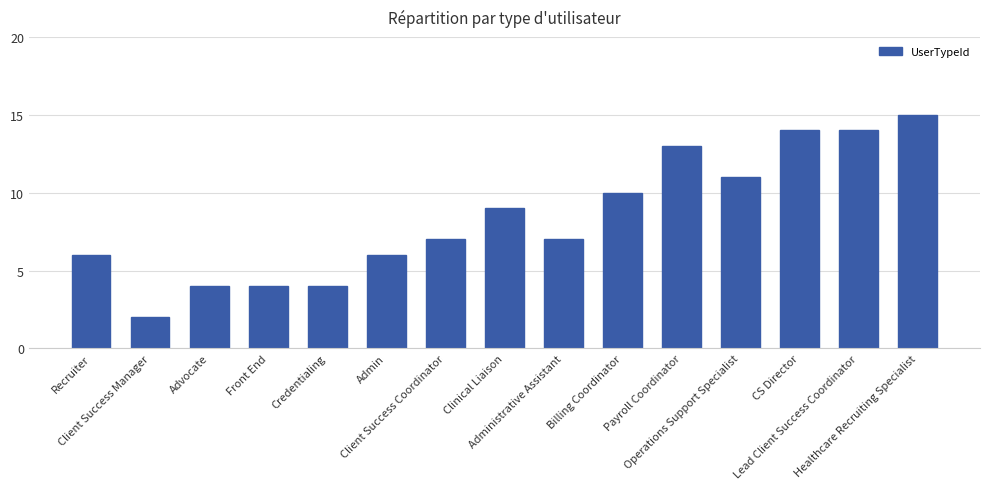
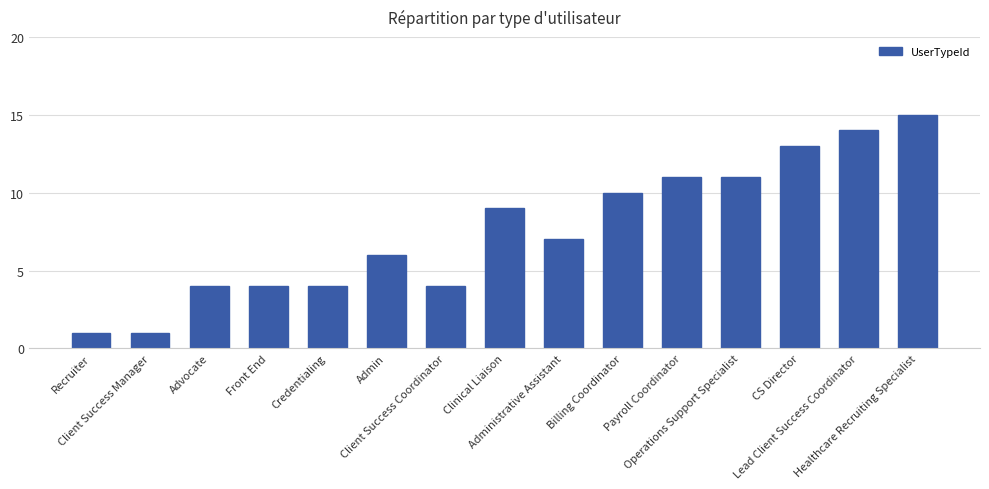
  {
-   "Recruiter": 6,
-   "Client Success Manager": 2,
+   "Recruiter": 1,
+   "Client Success Manager": 1,
    "Advocate": 4,
    "Front End": 4,
    "Credentialing": 4,
    "Admin": 6,
-   "Client Success Coordinator": 7,
+   "Client Success Coordinator": 4,
    "Clinical Liaison": 9,
    "Administrative Assistant": 7,
    "Billing Coordinator": 10,
-   "Payroll Coordinator": 13,
+   "Payroll Coordinator": 11,
    "Operations Support Specialist": 11,
-   "CS Director": 14,
+   "CS Director": 13,
    "Lead Client Success Coordinator": 14,
    "Healthcare Recruiting Specialist": 15
  }
